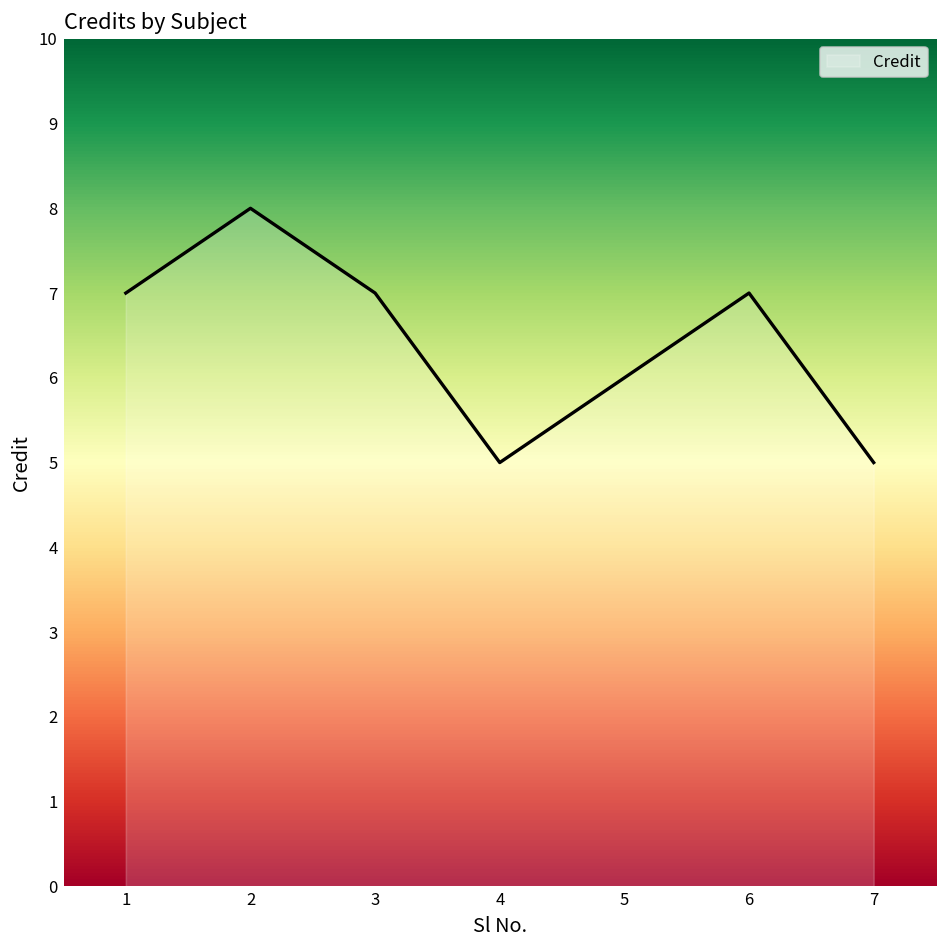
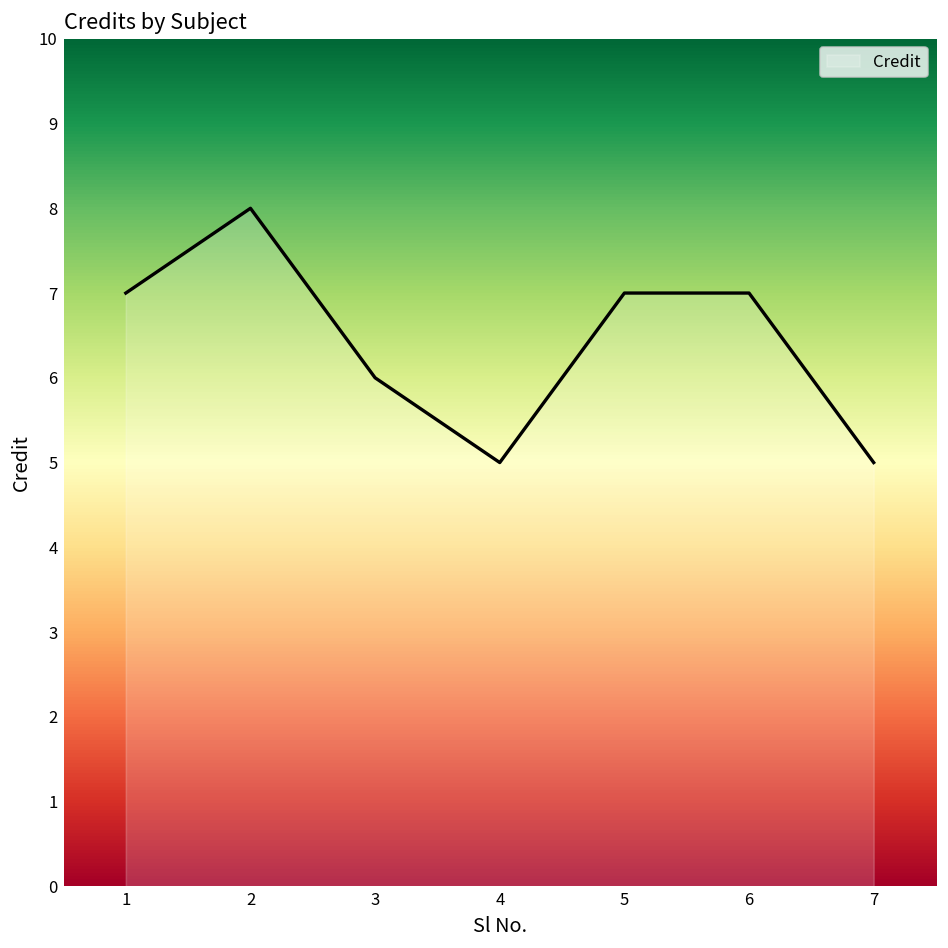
  {
    "1": 7,
    "2": 8,
-   "3": 7,
+   "3": 6,
    "4": 5,
-   "5": 6,
+   "5": 7,
    "6": 7,
    "7": 5
  }
